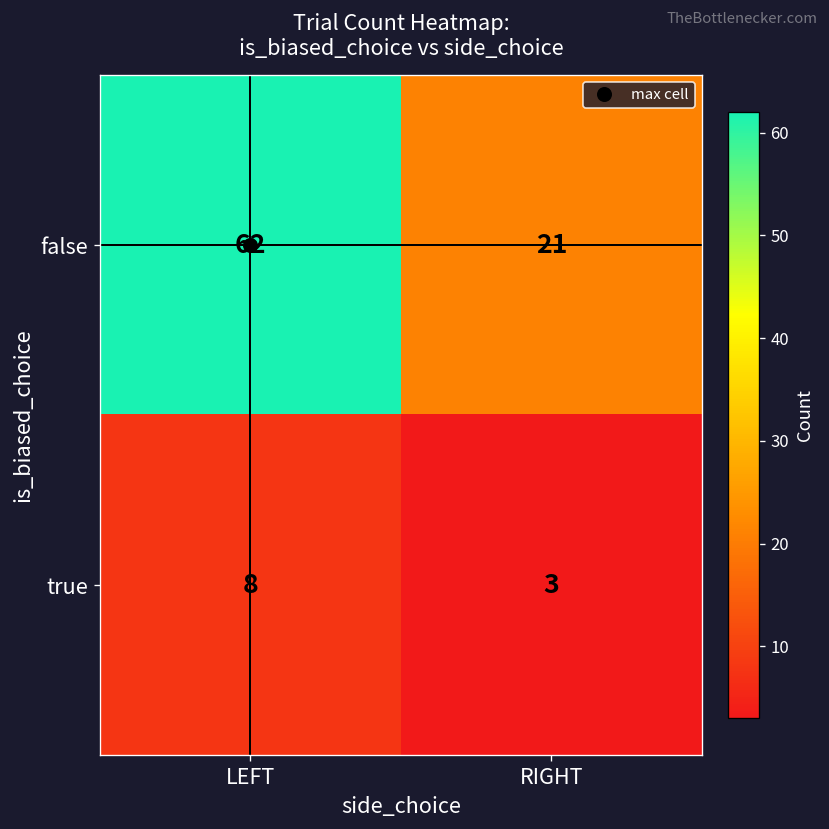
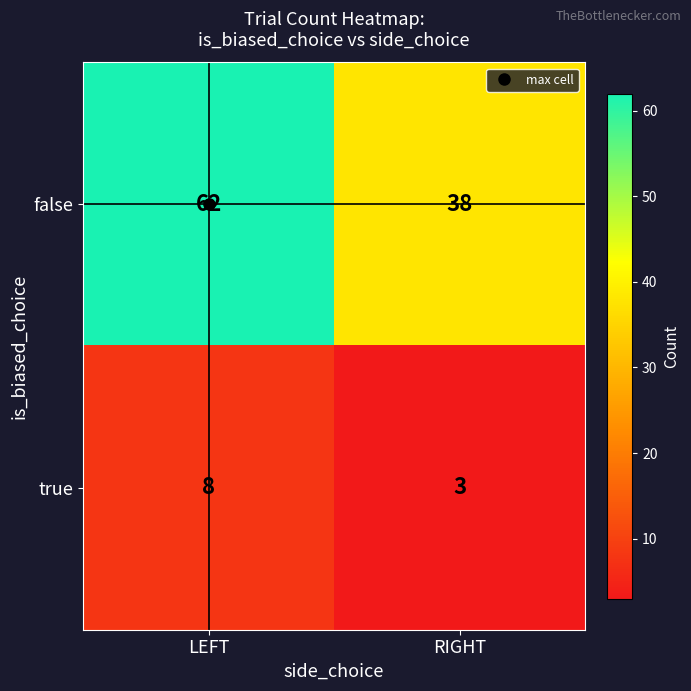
  {
    "false": {
-     "RIGHT": 21
+     "RIGHT": 38
    },
    "true": {
      "LEFT": 8,
      "RIGHT": 3
    }
  }
